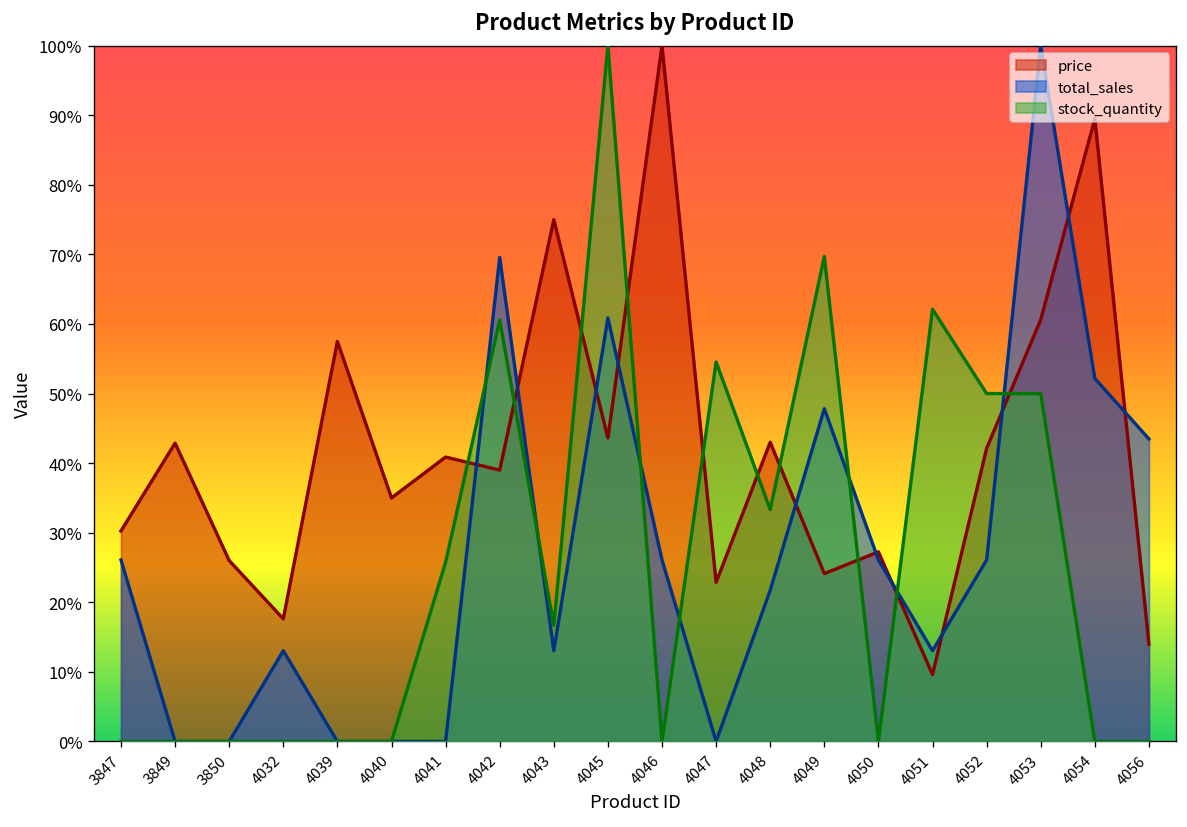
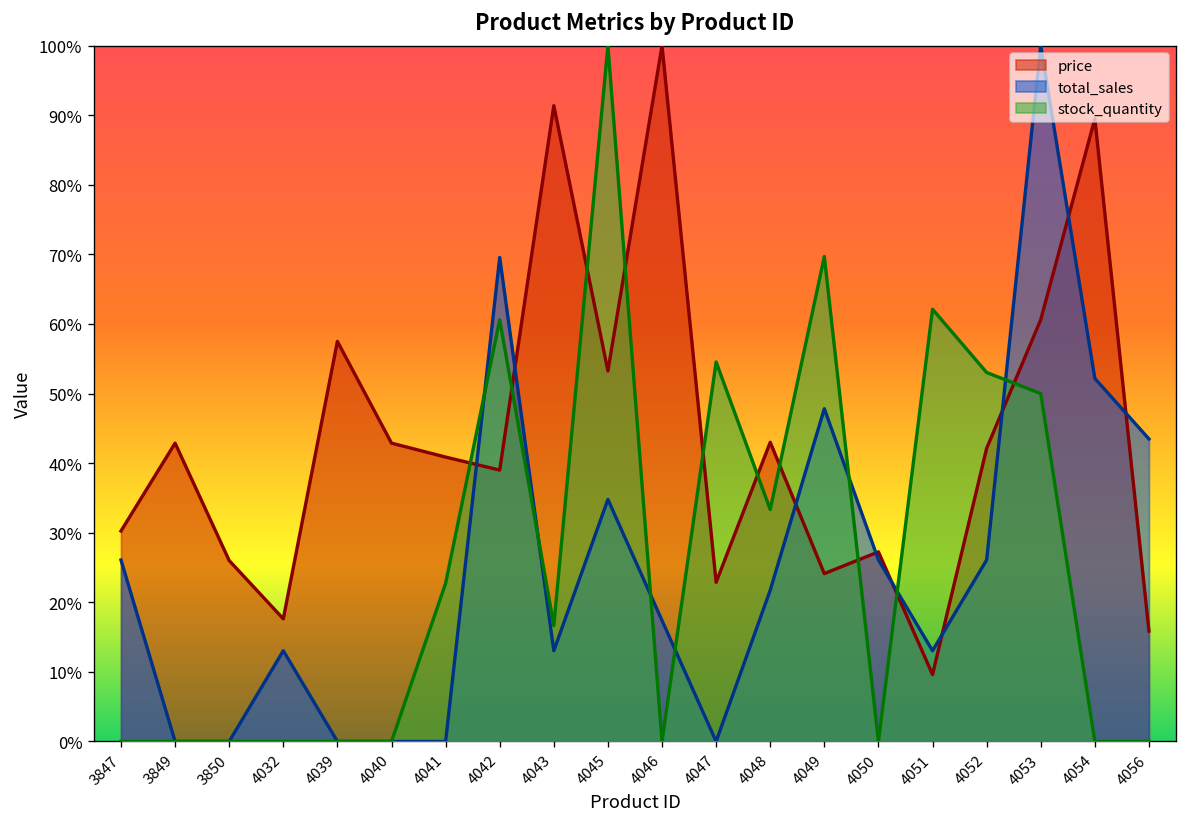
  {
    "price": {
      "3847": "30%",
      "3849": "43%",
      "3850": "26%",
      "4032": "18%",
      "4039": "57%",
-     "4040": "35%",
+     "4040": "43%",
      "4041": "41%",
      "4042": "39%",
-     "4043": "75%",
-     "4045": "44%",
+     "4043": "91%",
+     "4045": "53%",
      "4046": "100%",
      "4047": "23%",
      "4048": "43%",
      "4049": "24%",
      "4050": "27%",
      "4051": "10%",
      "4052": "42%",
      "4053": "61%",
-     "4056": "14%"
+     "4056": "16%"
    },
    "total_sales": {
      "3847": "26%",
      "4032": "13%",
      "4041": "0%",
      "4042": "70%",
      "4043": "13%",
-     "4045": "61%",
-     "4046": "26%",
+     "4045": "35%",
+     "4046": "17%",
      "4047": "0%",
      "4048": "22%",
      "4049": "48%",
      "4050": "26%",
      "4051": "13%",
      "4052": "26%",
      "4053": "100%",
      "4054": "52%",
      "4056": "43%"
    },
    "stock_quantity": {
      "3847": "0%",
      "4032": "0%",
-     "4041": "26%",
+     "4041": "23%",
      "4042": "61%",
      "4043": "17%",
      "4045": "100%",
      "4046": "0%",
      "4047": "55%",
      "4048": "33%",
      "4049": "70%",
      "4050": "0%",
      "4051": "62%",
-     "4052": "50%",
+     "4052": "53%",
      "4053": "50%",
      "4054": "0%",
      "4056": "0%"
    }
  }
